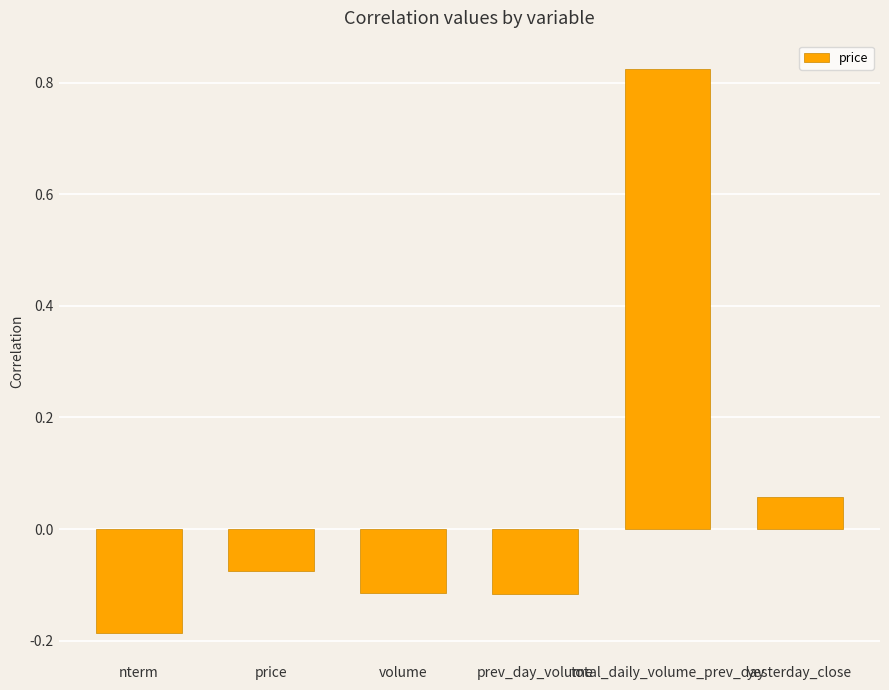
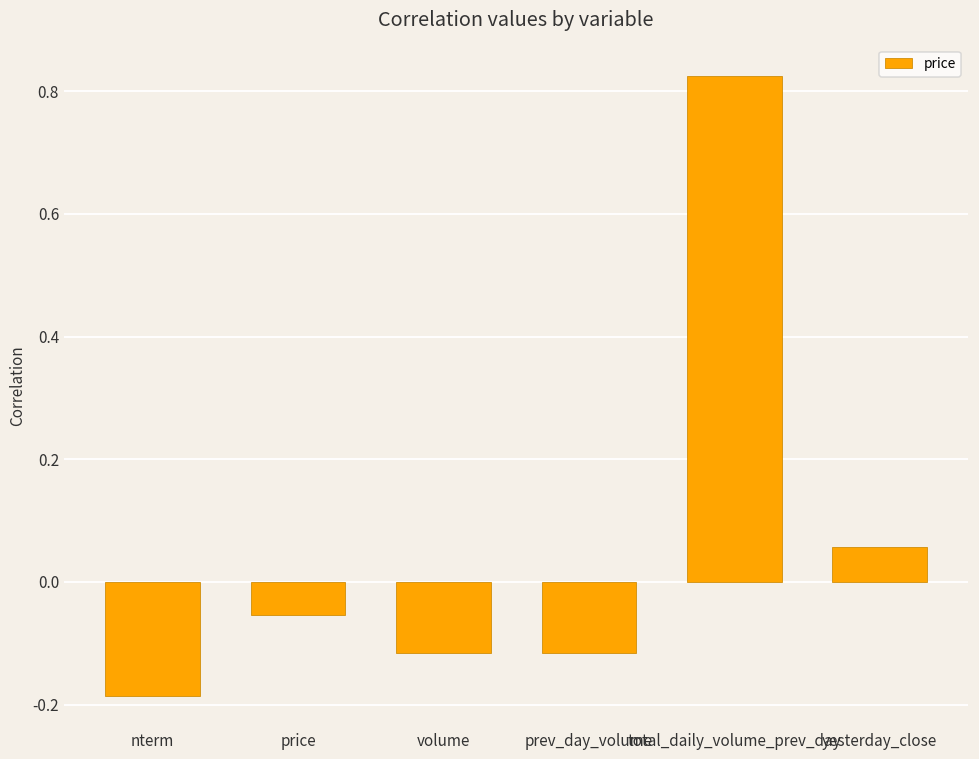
  {
    "nterm": -0.19,
-   "price": -0.08,
+   "price": -0.05,
    "volume": -0.12,
    "total_daily_volume_prev_day": 0.83
  }
